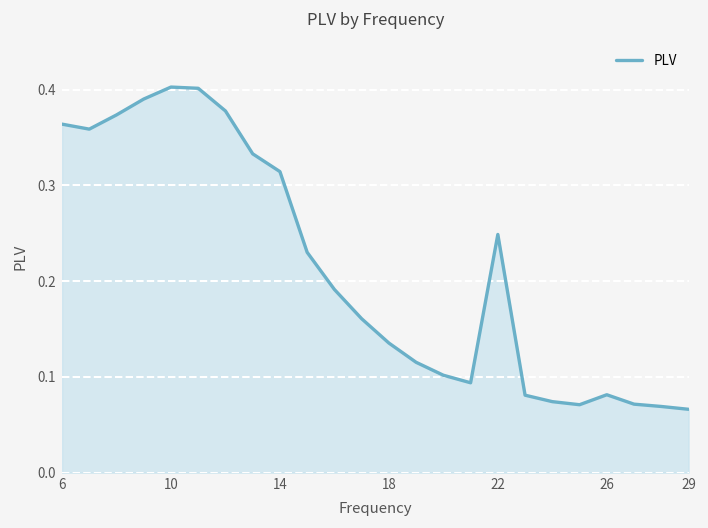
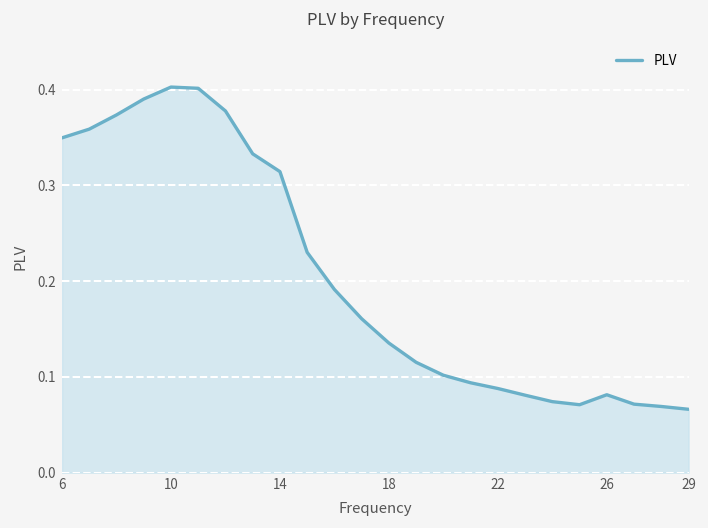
  {
-   "6": 0.36,
+   "6": 0.35,
    "10": 0.40,
    "14": 0.31,
    "18": 0.14,
-   "22": 0.25,
+   "22": 0.09,
    "26": 0.08,
    "29": 0.07
  }
